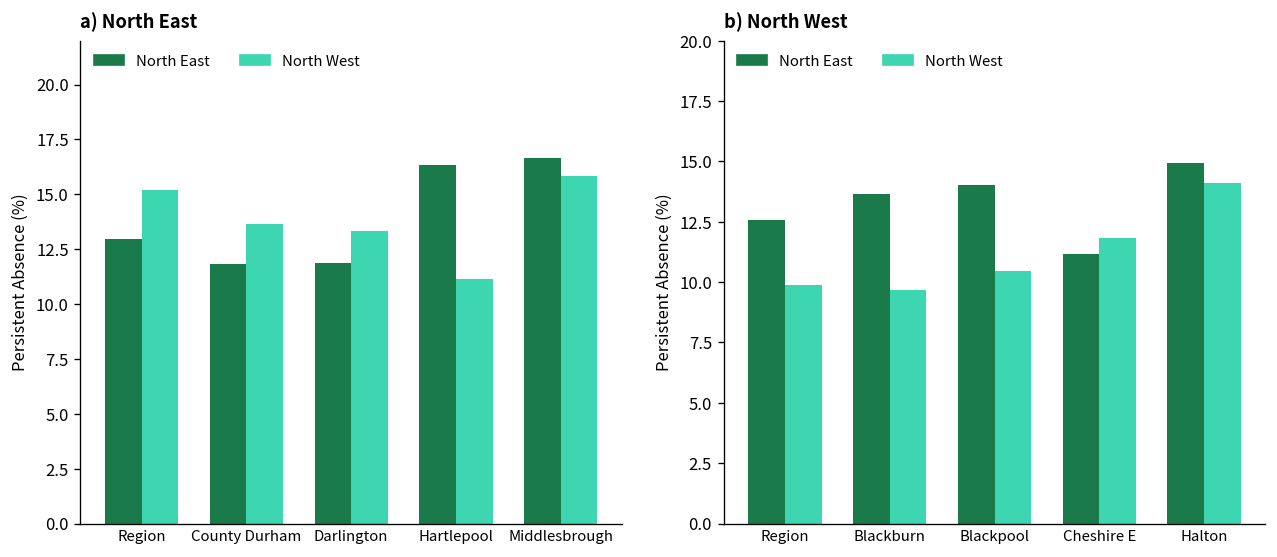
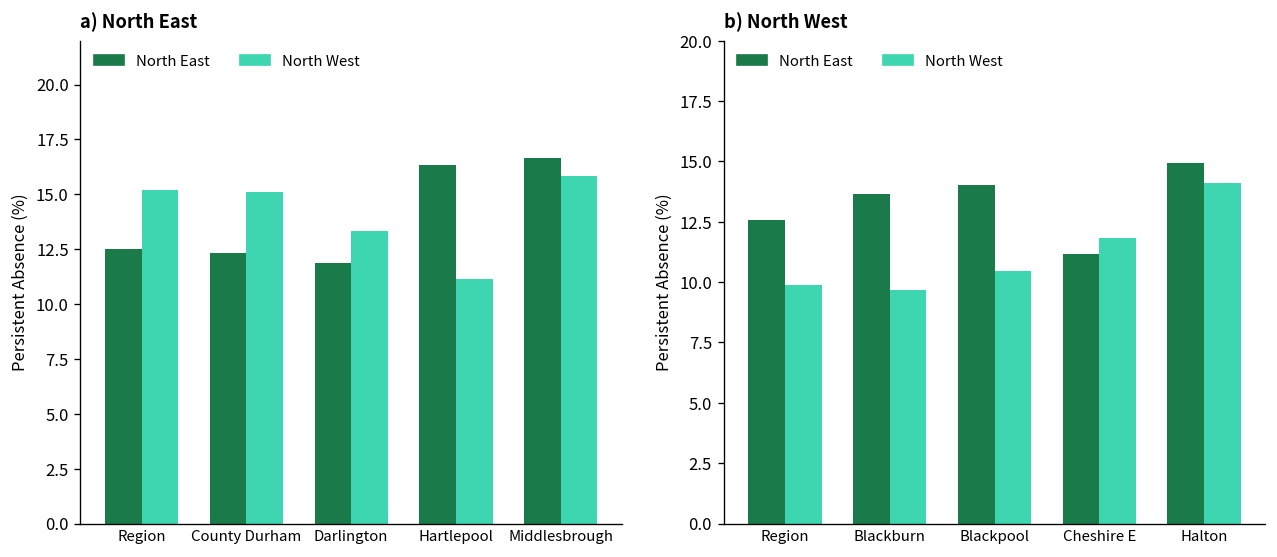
  {
    "a) North East": {
      "North East": {
-       "Region": 13.0,
-       "County Durham": 11.8,
+       "Region": 12.5,
+       "County Durham": 12.3,
        "Darlington": 11.9,
        "Hartlepool": 16.3,
        "Middlesbrough": 16.7
      },
      "North West": {
        "Region": 15.2,
-       "County Durham": 13.7,
+       "County Durham": 15.1,
        "Darlington": 13.3,
        "Hartlepool": 11.2,
        "Middlesbrough": 15.8
      }
    },
    "b) North West": {
      "North East": {
        "Region": 12.6,
        "Blackburn": 13.7,
        "Blackpool": 14.0,
        "Cheshire E": 11.2,
        "Halton": 14.9
      },
      "North West": {
        "Region": 9.9,
        "Blackburn": 9.7,
        "Blackpool": 10.5,
        "Cheshire E": 11.8,
        "Halton": 14.1
      }
    }
  }
